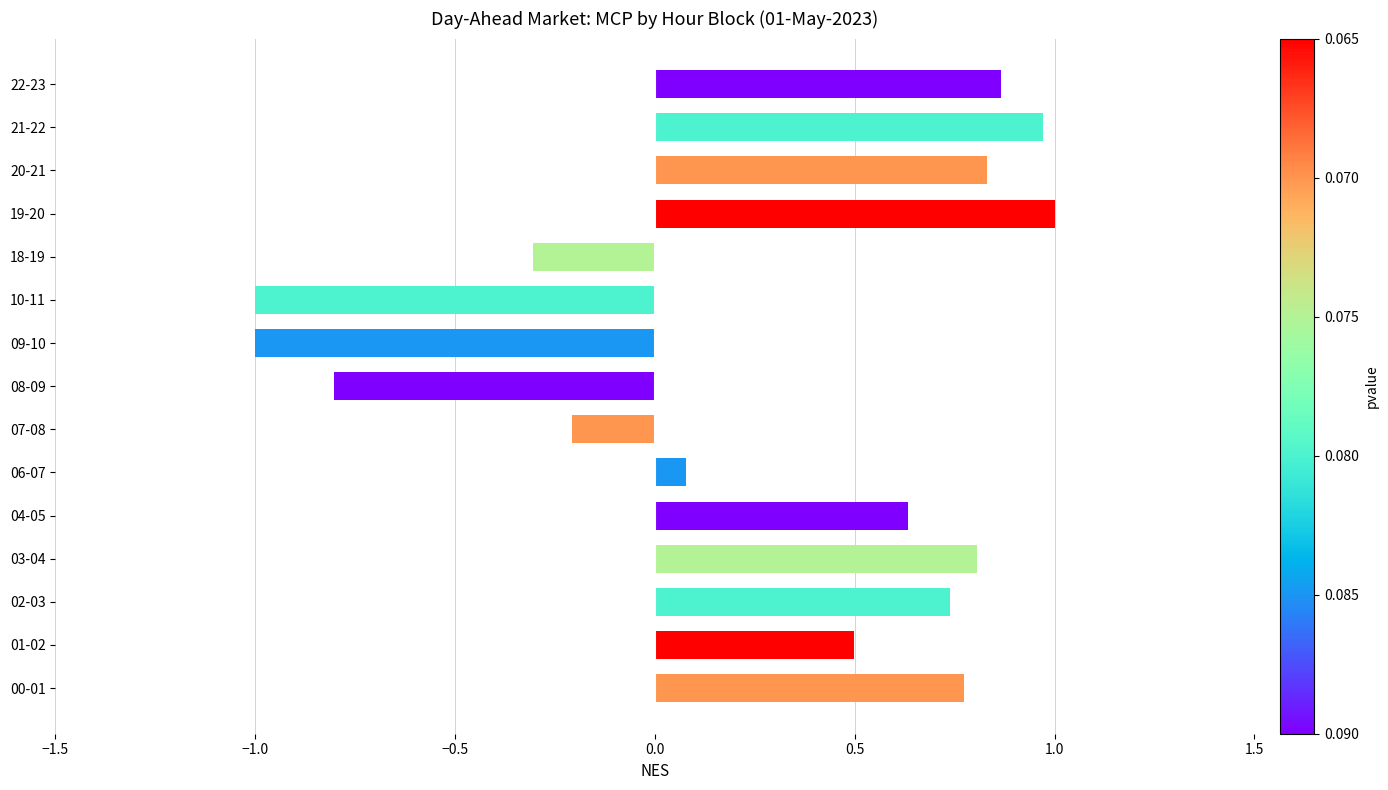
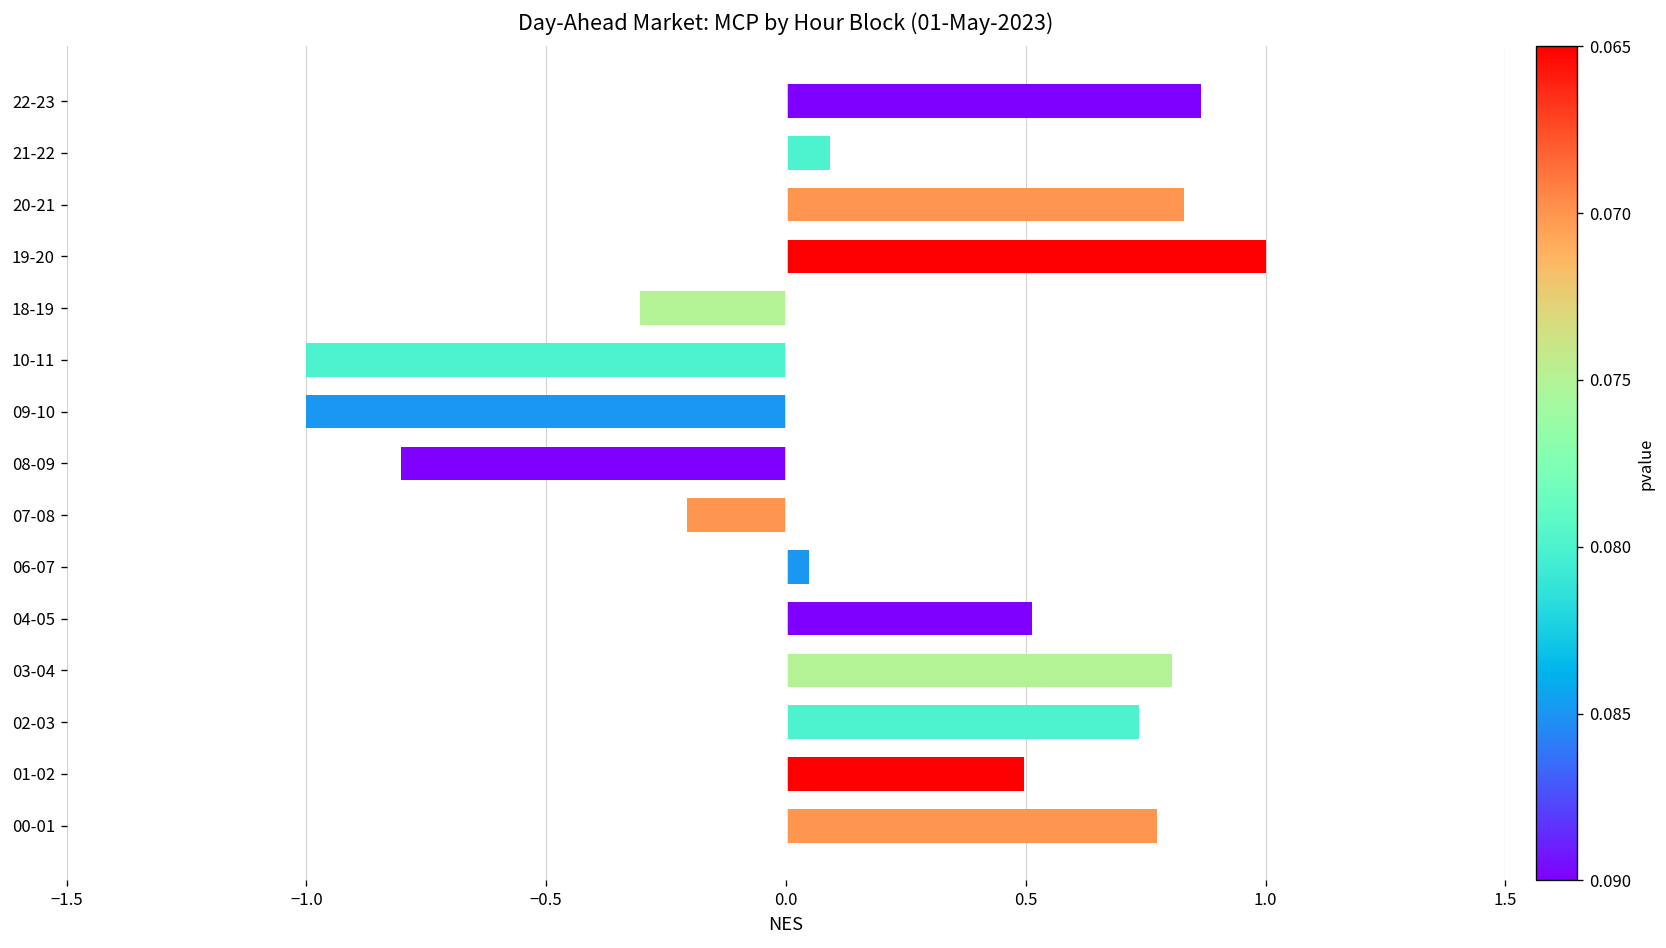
  {
    "22-23": 0.87,
-   "21-22": 0.97,
+   "21-22": 0.09,
    "20-21": 0.83,
    "19-20": 1.00,
    "18-19": -0.30,
    "10-11": -1.00,
    "09-10": -1.00,
    "08-09": -0.80,
    "07-08": -0.21,
-   "06-07": 0.08,
-   "04-05": 0.63,
+   "06-07": 0.05,
+   "04-05": 0.51,
    "03-04": 0.80,
    "02-03": 0.74,
    "01-02": 0.50,
    "00-01": 0.77
  }
